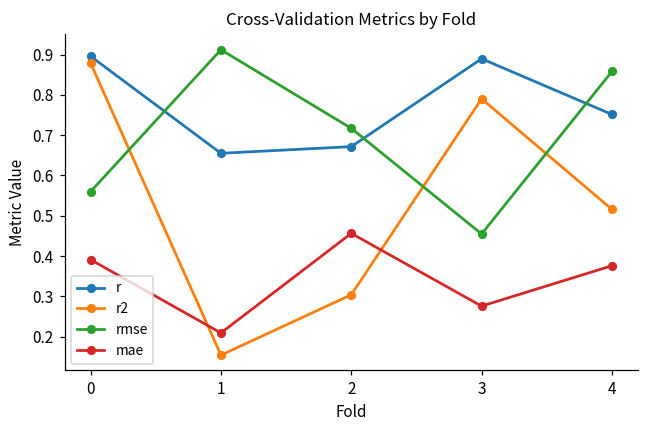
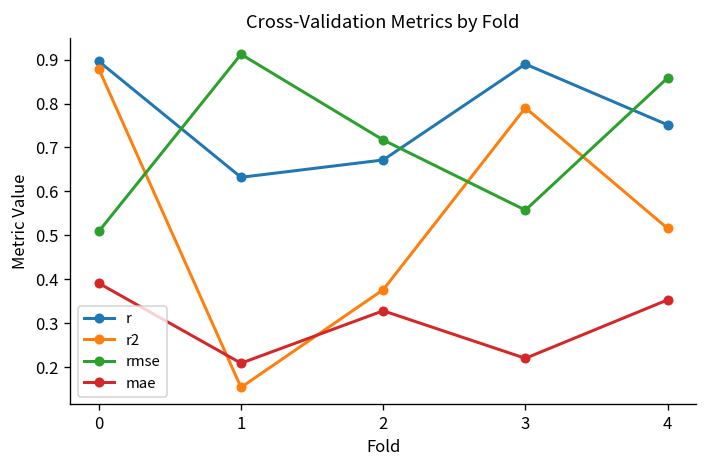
  {
    "r": {
      "0": 0.90,
-     "1": 0.66,
+     "1": 0.63,
      "2": 0.67,
      "3": 0.89,
      "4": 0.75
    },
    "r2": {
      "0": 0.88,
      "1": 0.15,
-     "2": 0.30,
+     "2": 0.38,
      "3": 0.79,
      "4": 0.52
    },
    "rmse": {
-     "0": 0.56,
+     "0": 0.51,
      "1": 0.91,
      "2": 0.72,
-     "3": 0.45,
+     "3": 0.56,
      "4": 0.86
    },
    "mae": {
      "0": 0.39,
      "1": 0.21,
-     "2": 0.46,
-     "3": 0.28,
-     "4": 0.38
+     "2": 0.33,
+     "3": 0.22,
+     "4": 0.35
    }
  }
